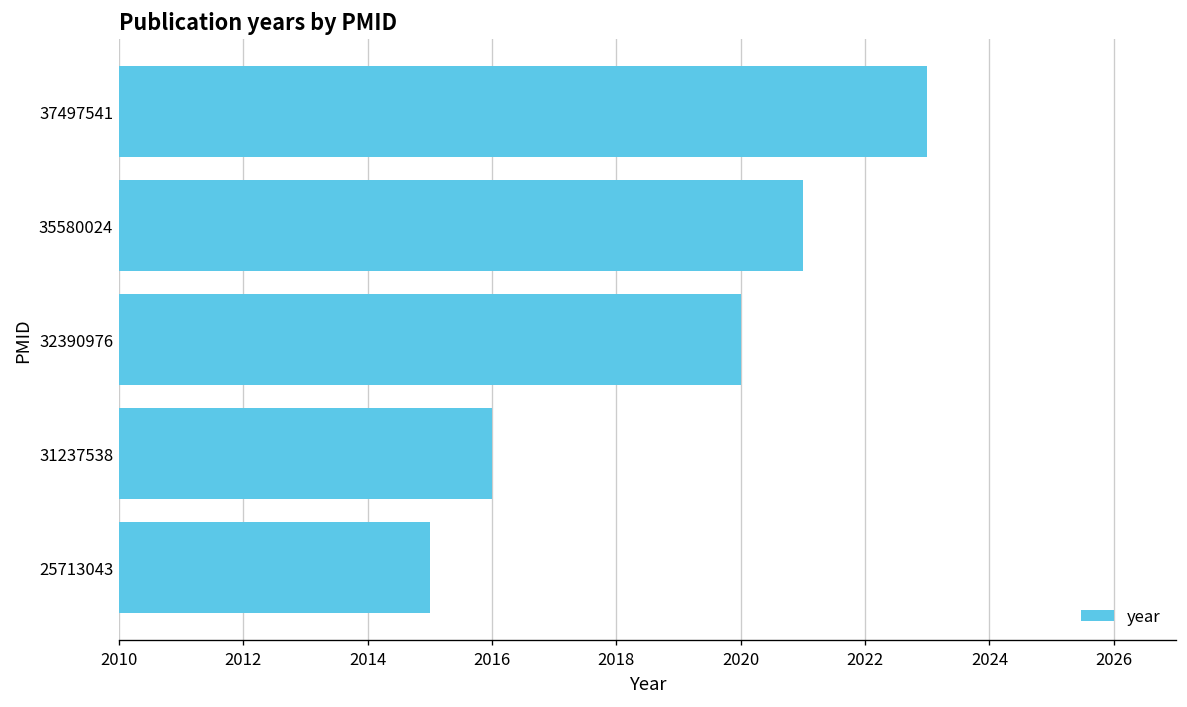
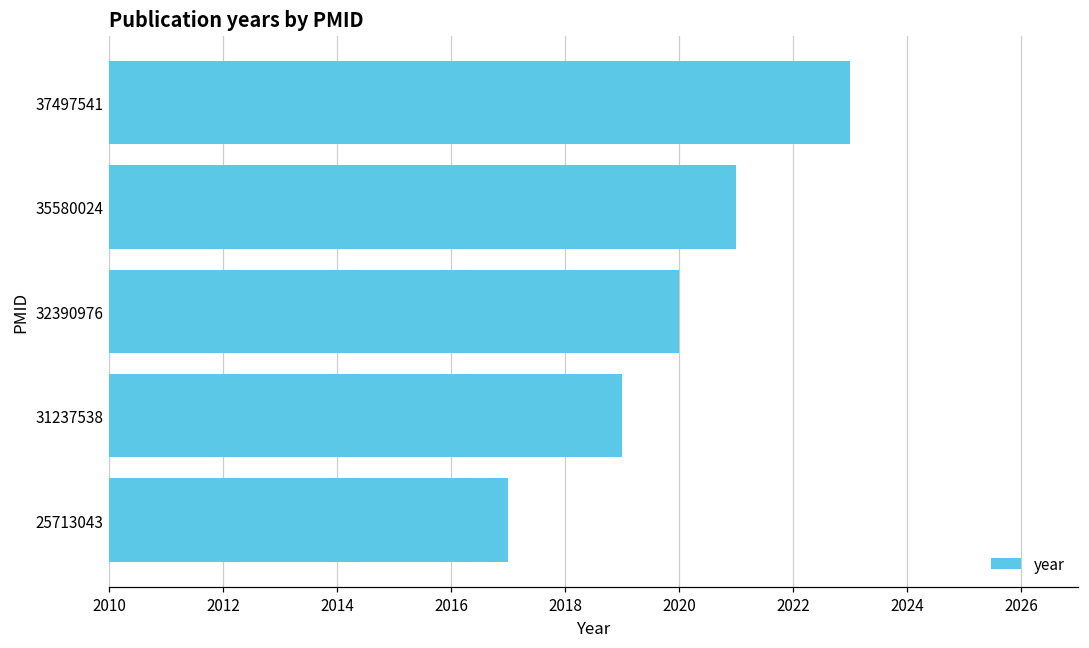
  {
    "37497541": 2023,
    "35580024": 2021,
    "32390976": 2020,
-   "31237538": 2016,
-   "25713043": 2015
+   "31237538": 2019,
+   "25713043": 2017
  }
